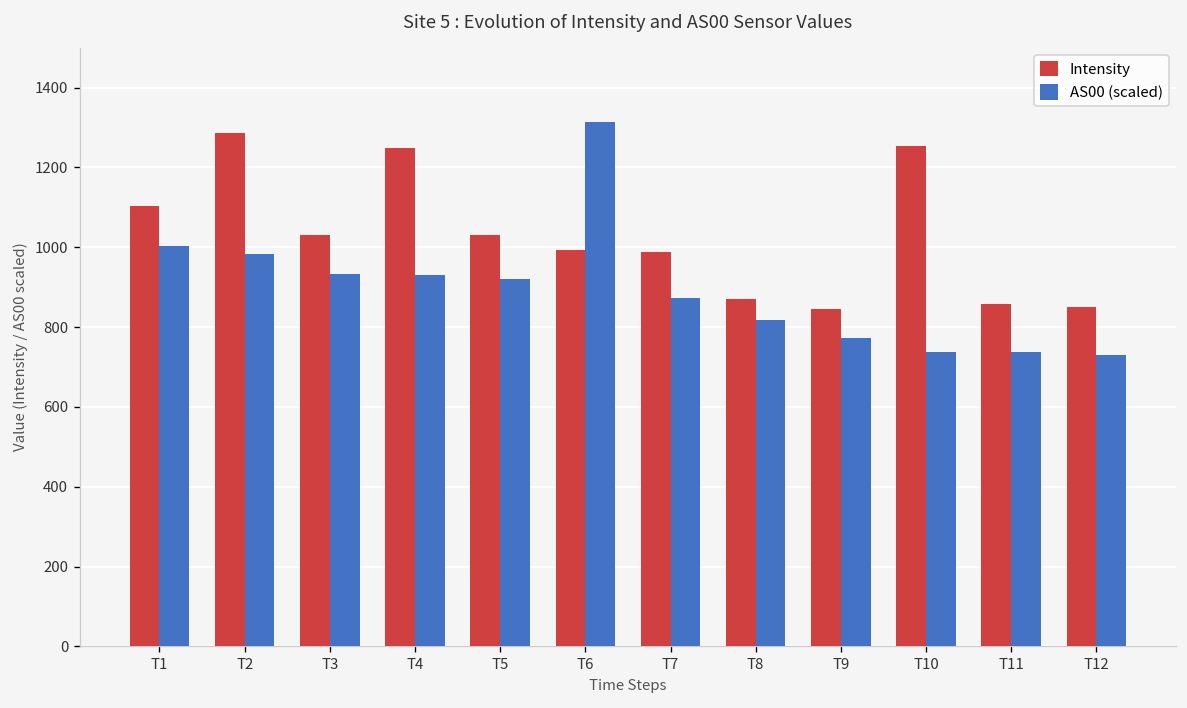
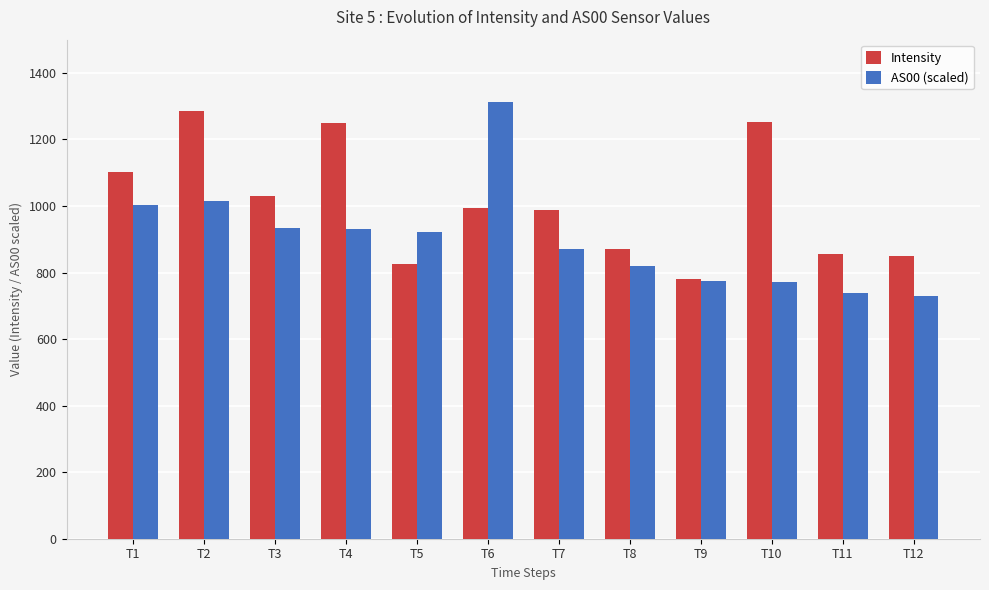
  {
    "Intensity": {
      "T1": 1100,
      "T2": 1280,
      "T3": 1030,
      "T4": 1250,
-     "T5": 1030,
+     "T5": 830,
      "T6": 990,
      "T7": 990,
      "T8": 870,
-     "T9": 840,
+     "T9": 780,
      "T10": 1250,
      "T11": 860,
      "T12": 850
    },
    "AS00 (scaled)": {
      "T1": 1000,
-     "T2": 980,
+     "T2": 1010,
      "T3": 930,
      "T4": 930,
      "T5": 920,
      "T6": 1310,
      "T7": 870,
      "T8": 820,
      "T9": 770,
-     "T10": 740,
+     "T10": 770,
      "T11": 740,
      "T12": 730
    }
  }
